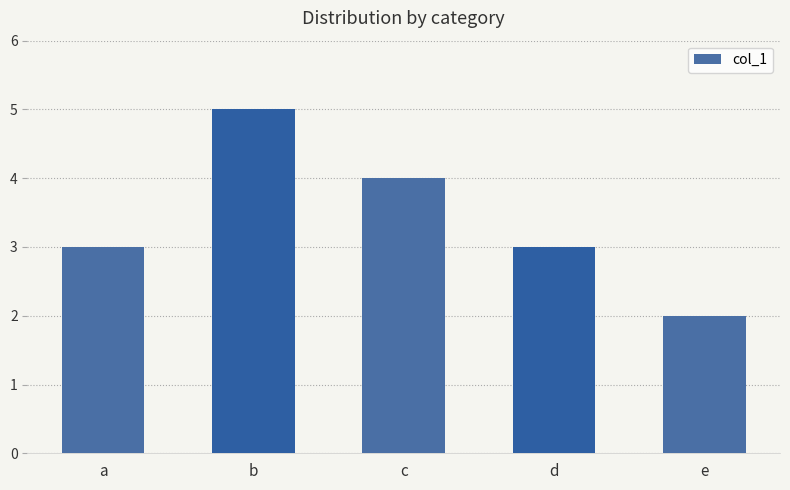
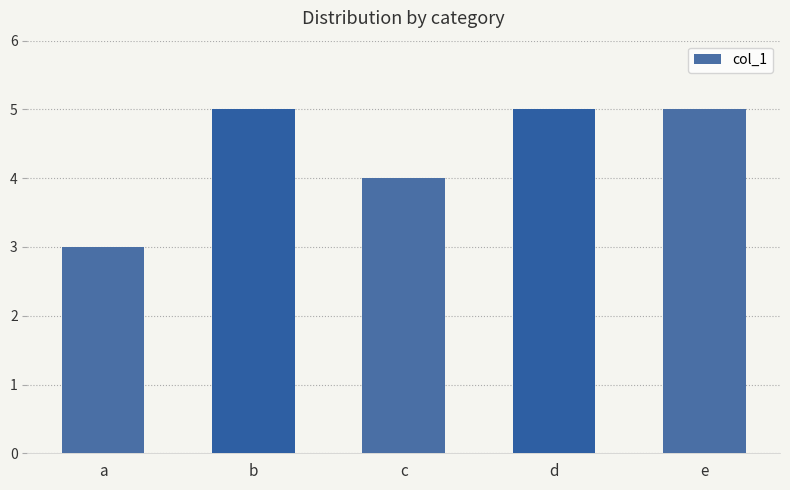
  {
    "a": 3,
    "b": 5,
    "c": 4,
-   "d": 3,
-   "e": 2
+   "d": 5,
+   "e": 5
  }
